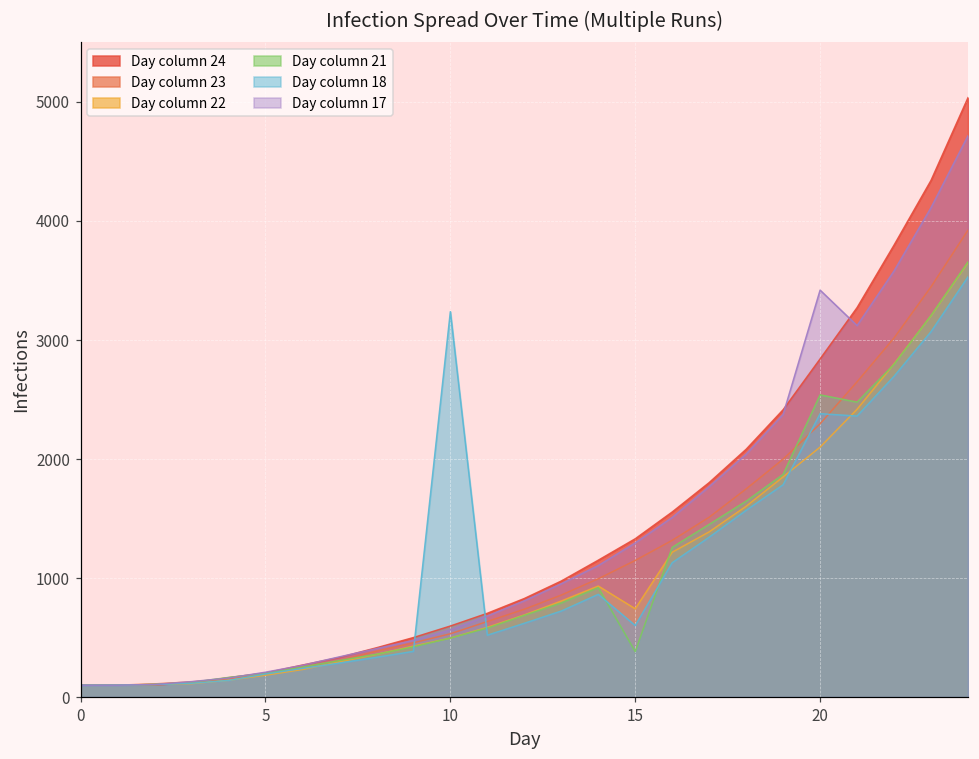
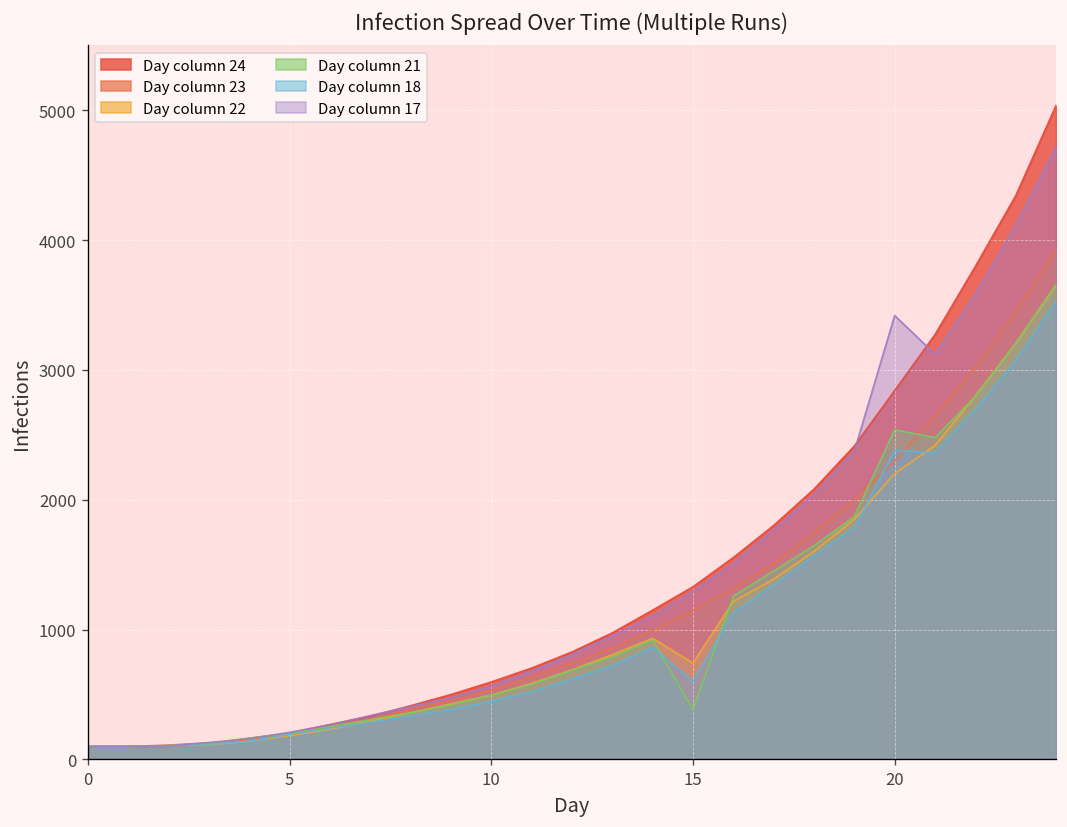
  {
    "Day column 22": {
      "15": 740,
-     "20": 2100
+     "20": 2200
    },
    "Day column 21": {
      "15": 380,
      "20": 2540
    },
    "Day column 18": {
-     "10": 3240,
+     "10": 450,
      "15": 600,
      "20": 2380
    },
    "Day column 17": {
      "10": 560,
      "15": 1300,
      "20": 3420
    }
  }
